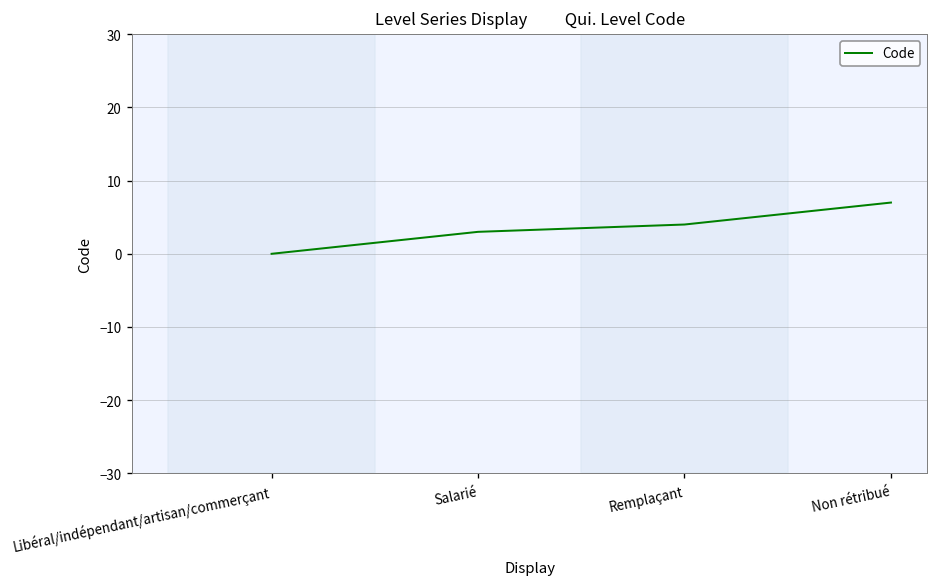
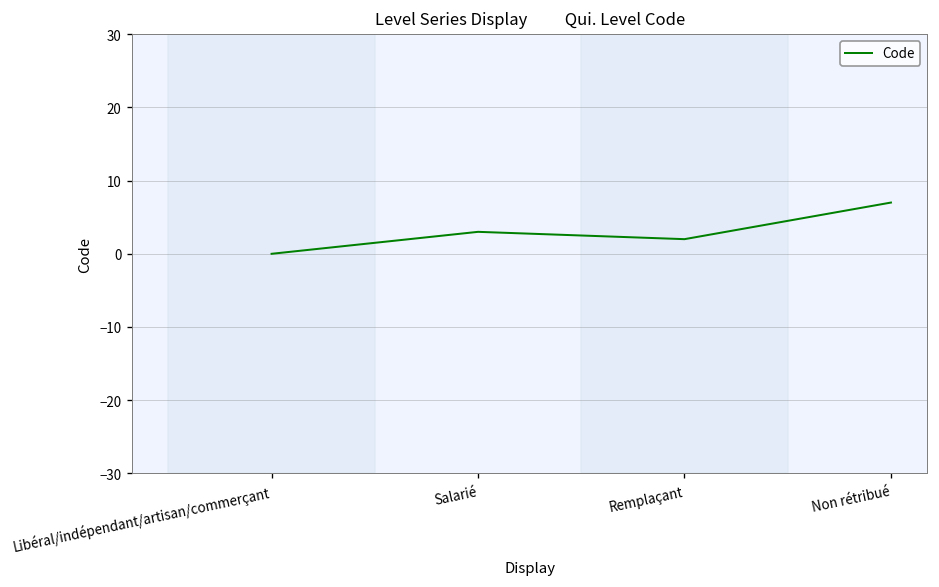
  {
    "Libéral/indépendant/artisan/commerçant": 0,
    "Salarié": 3,
-   "Remplaçant": 4,
+   "Remplaçant": 2,
    "Non rétribué": 7
  }
